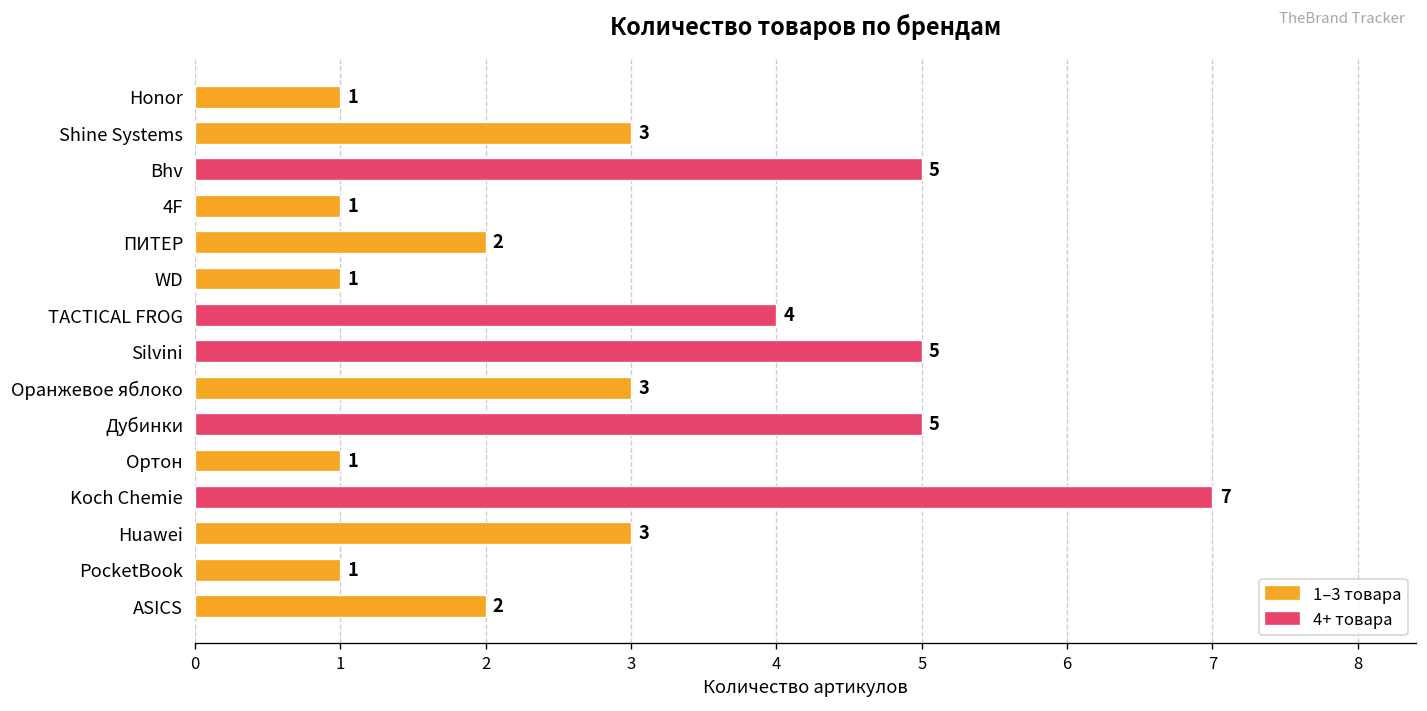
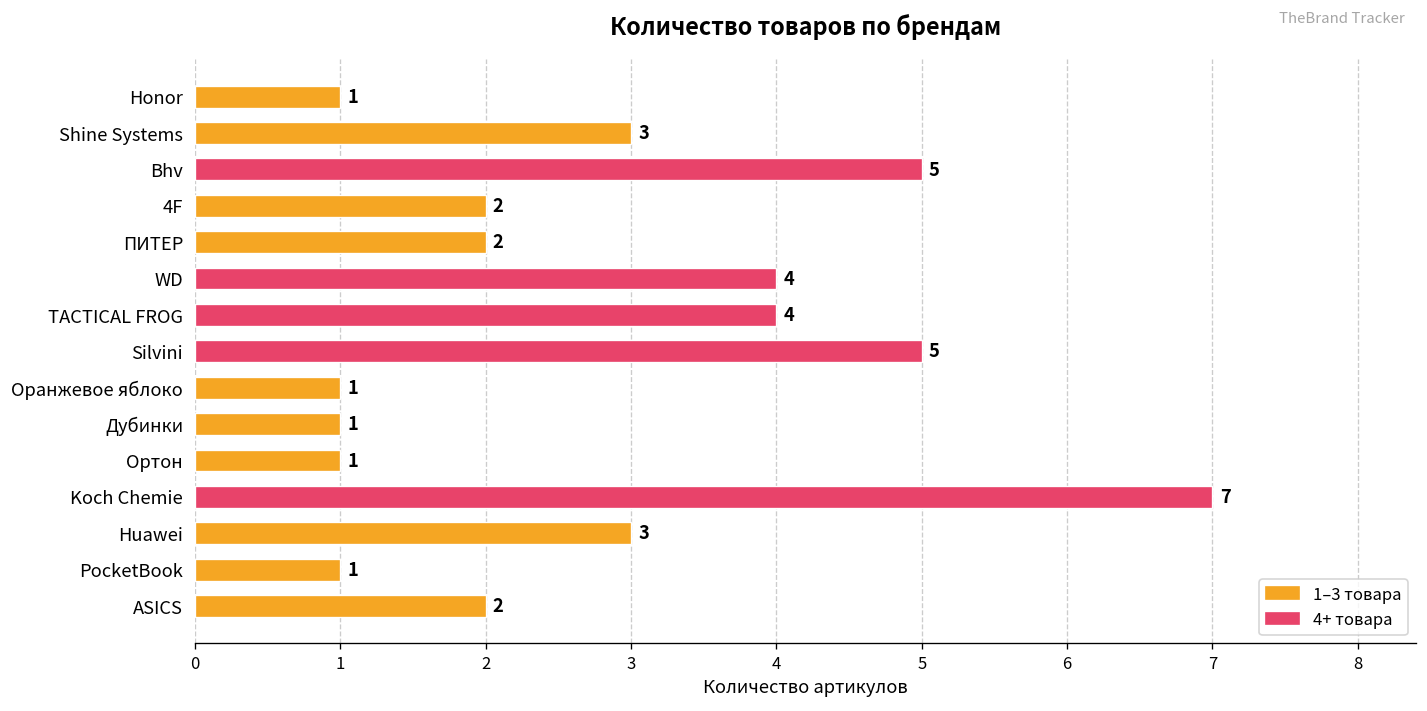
  {
    "Honor": 1,
    "Shine Systems": 3,
    "Bhv": 5,
-   "4F": 1,
+   "4F": 2,
    "ПИТЕР": 2,
-   "WD": 1,
+   "WD": 4,
    "TACTICAL FROG": 4,
    "Silvini": 5,
-   "Оранжевое яблоко": 3,
-   "Дубинки": 5,
+   "Оранжевое яблоко": 1,
+   "Дубинки": 1,
    "Ортон": 1,
    "Koch Chemie": 7,
    "Huawei": 3,
    "PocketBook": 1,
    "ASICS": 2
  }
